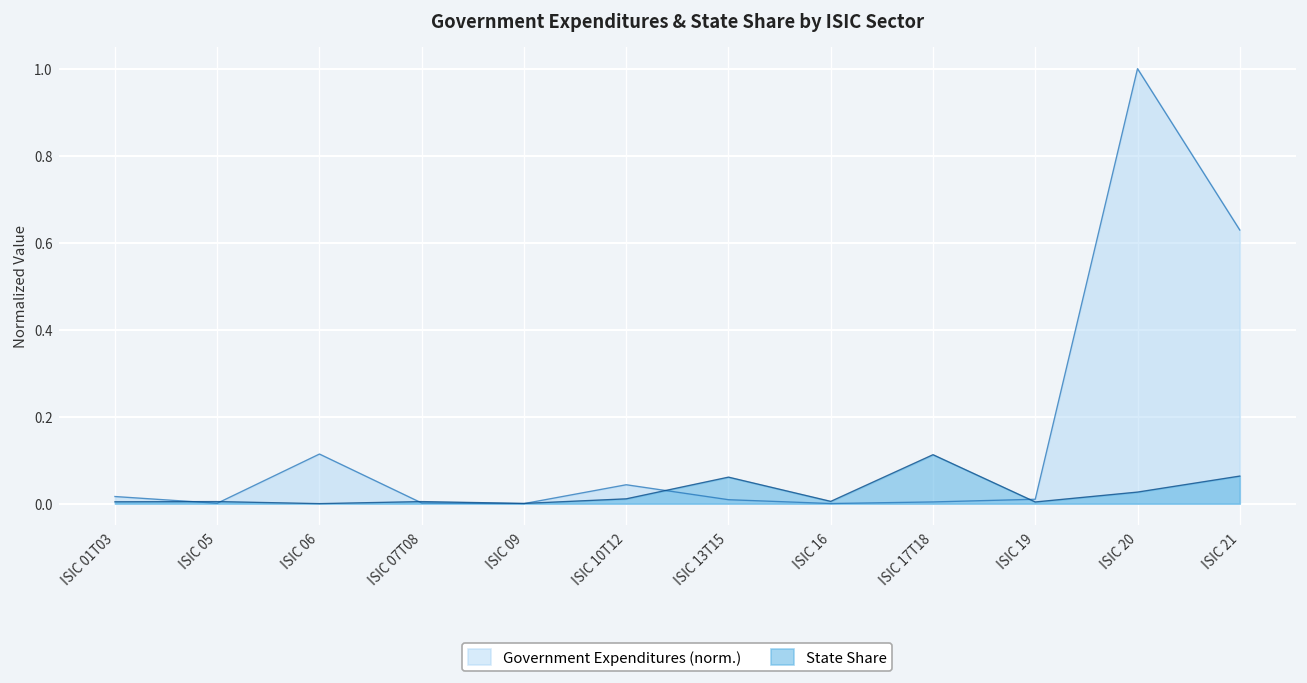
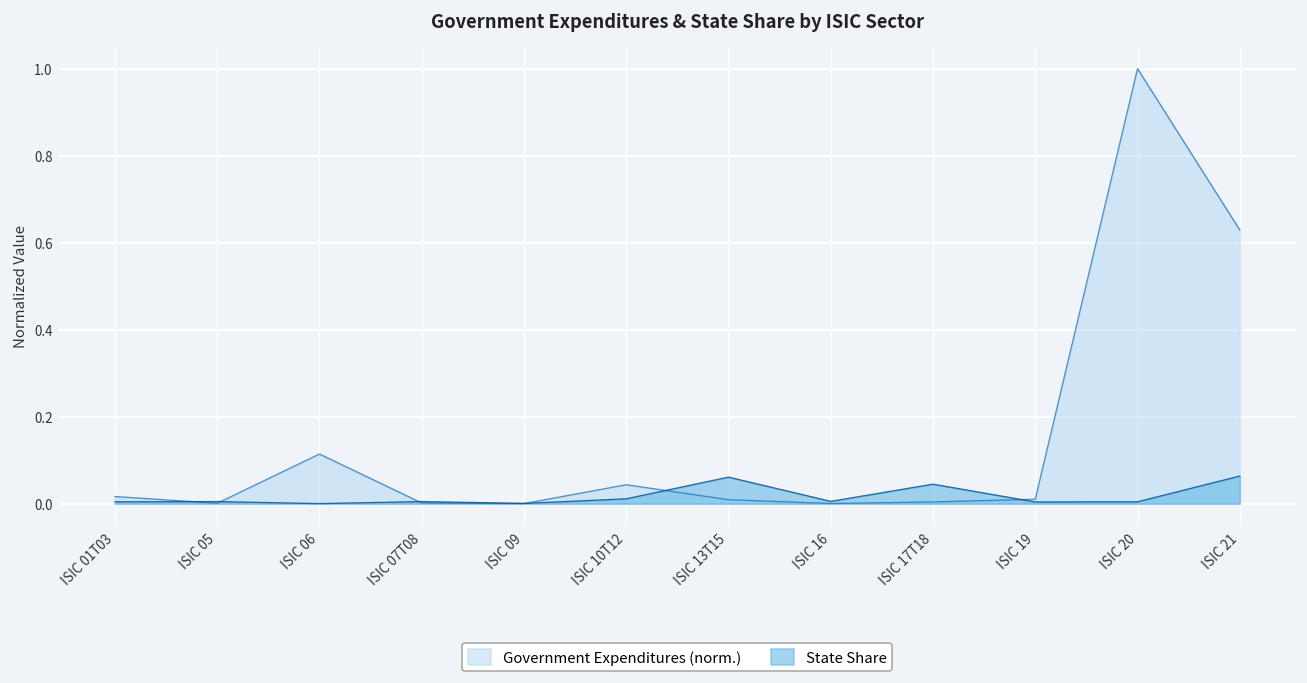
  {
    "Government Expenditures (norm.)": {
      "ISIC 01T03": 0.02,
      "ISIC 06": 0.11,
      "ISIC 10T12": 0.04,
      "ISIC 13T15": 0.01,
      "ISIC 17T18": 0.00,
      "ISIC 20": 1.00,
      "ISIC 21": 0.63
    },
    "State Share": {
      "ISIC 01T03": 0.00,
      "ISIC 06": 0.00,
      "ISIC 10T12": 0.01,
      "ISIC 13T15": 0.06,
-     "ISIC 17T18": 0.11,
-     "ISIC 20": 0.03,
+     "ISIC 17T18": 0.04,
+     "ISIC 20": 0.00,
      "ISIC 21": 0.06
    }
  }
